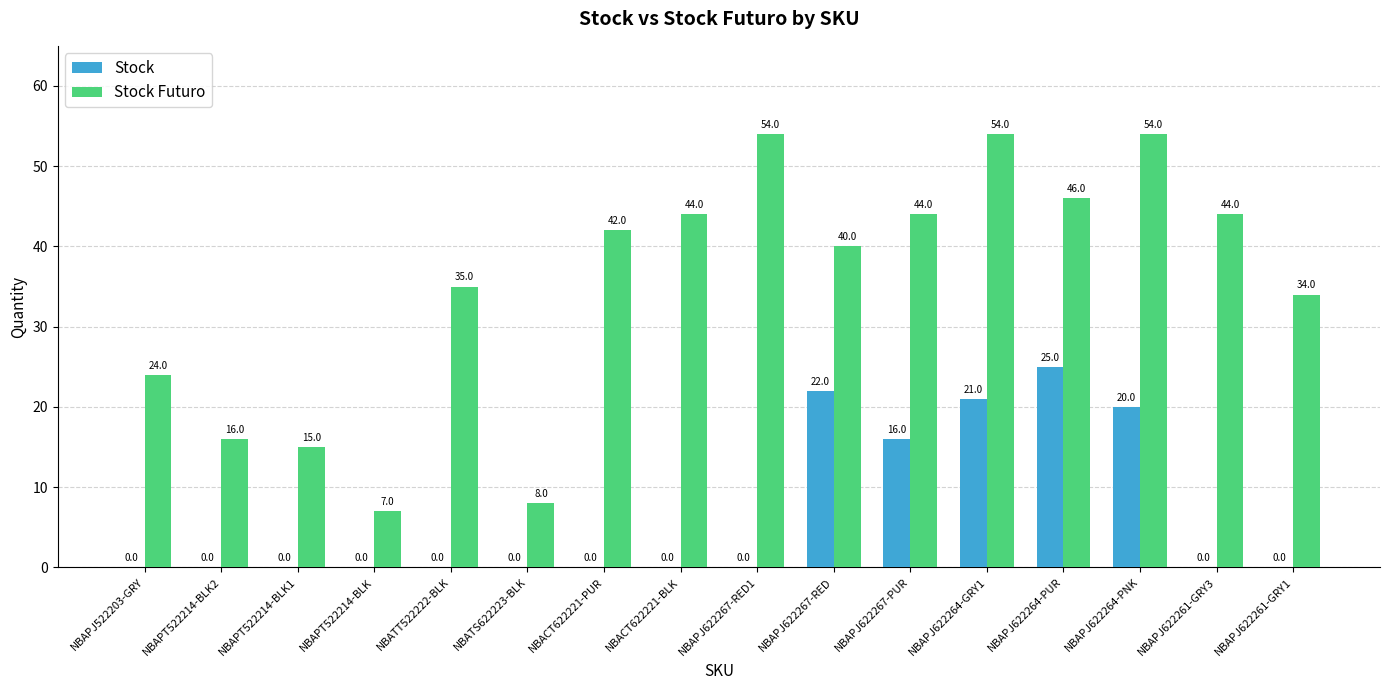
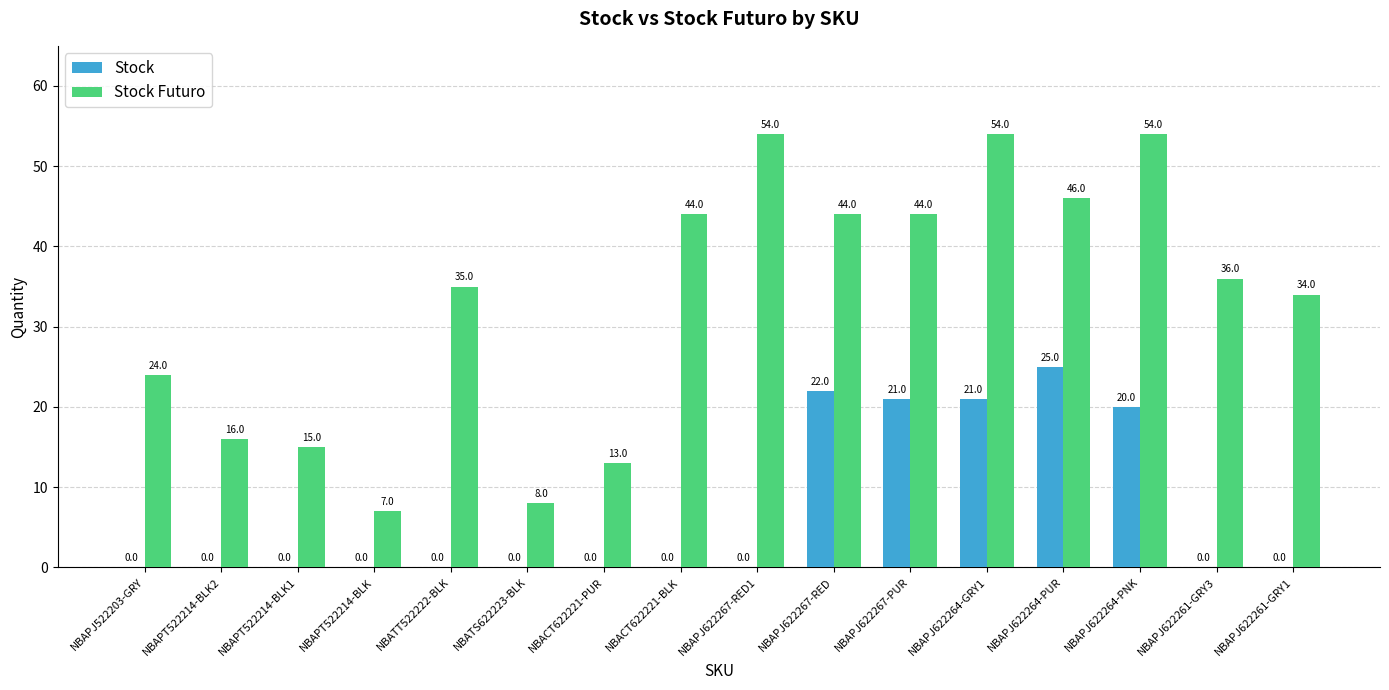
  {
    "Stock": {
      "NBAPJ522203-GRY": 0.0,
      "NBAPT522214-BLK2": 0.0,
      "NBAPT522214-BLK1": 0.0,
      "NBAPT522214-BLK": 0.0,
      "NBATT522222-BLK": 0.0,
      "NBATS622223-BLK": 0.0,
      "NBACT622221-PUR": 0.0,
      "NBACT622221-BLK": 0.0,
      "NBAPJ622267-RED1": 0.0,
      "NBAPJ622267-RED": 22.0,
-     "NBAPJ622267-PUR": 16.0,
+     "NBAPJ622267-PUR": 21.0,
      "NBAPJ622264-GRY1": 21.0,
      "NBAPJ622264-PUR": 25.0,
      "NBAPJ622264-PNK": 20.0,
      "NBAPJ622261-GRY3": 0.0,
      "NBAPJ622261-GRY1": 0.0
    },
    "Stock Futuro": {
      "NBAPJ522203-GRY": 24.0,
      "NBAPT522214-BLK2": 16.0,
      "NBAPT522214-BLK1": 15.0,
      "NBAPT522214-BLK": 7.0,
      "NBATT522222-BLK": 35.0,
      "NBATS622223-BLK": 8.0,
-     "NBACT622221-PUR": 42.0,
+     "NBACT622221-PUR": 13.0,
      "NBACT622221-BLK": 44.0,
      "NBAPJ622267-RED1": 54.0,
-     "NBAPJ622267-RED": 40.0,
+     "NBAPJ622267-RED": 44.0,
      "NBAPJ622267-PUR": 44.0,
      "NBAPJ622264-GRY1": 54.0,
      "NBAPJ622264-PUR": 46.0,
      "NBAPJ622264-PNK": 54.0,
-     "NBAPJ622261-GRY3": 44.0,
+     "NBAPJ622261-GRY3": 36.0,
      "NBAPJ622261-GRY1": 34.0
    }
  }
